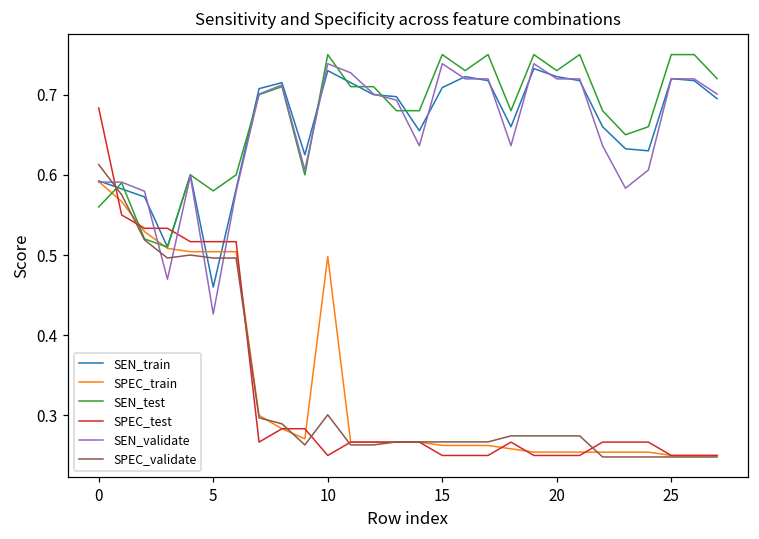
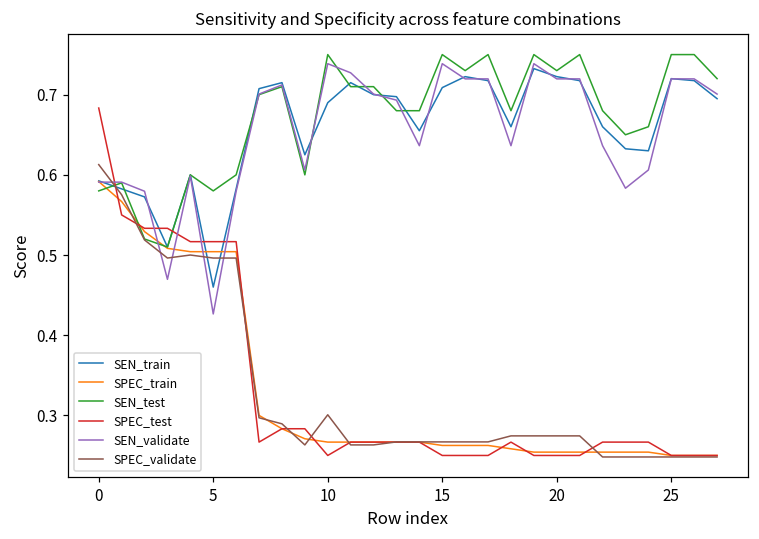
  {
    "SEN_train": {
      "5": 0.46,
-     "10": 0.73,
+     "10": 0.69,
      "15": 0.71
    },
    "SPEC_train": {
      "5": 0.50,
-     "10": 0.50,
+     "10": 0.27,
      "15": 0.26,
      "20": 0.25
    },
    "SEN_test": {
-     "0": 0.56,
+     "0": 0.58,
      "5": 0.58,
      "10": 0.75,
      "15": 0.75,
      "20": 0.73,
      "25": 0.75
    },
    "SPEC_test": {
      "0": 0.68,
      "5": 0.52,
      "10": 0.25,
      "15": 0.25,
      "20": 0.25
    },
    "SEN_validate": {
      "5": 0.43,
      "10": 0.74,
      "15": 0.74
    },
    "SPEC_validate": {
      "0": 0.61,
      "5": 0.50,
      "10": 0.30,
      "15": 0.27,
      "20": 0.27
    }
  }
